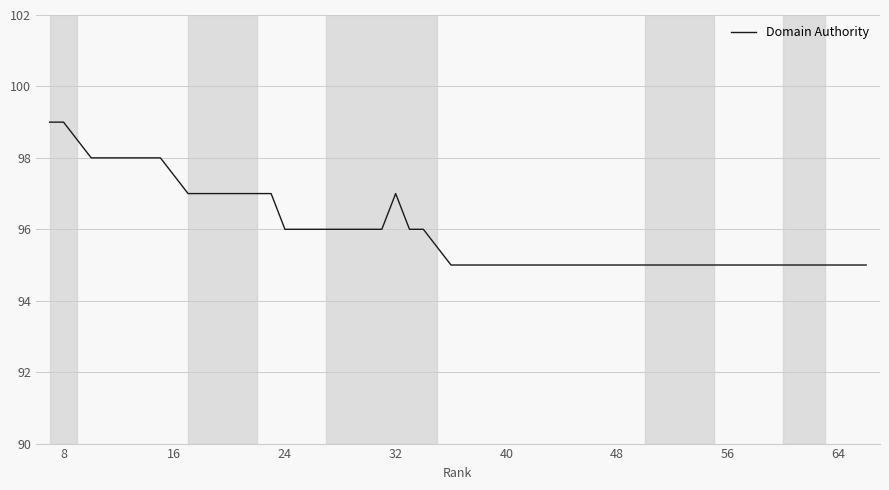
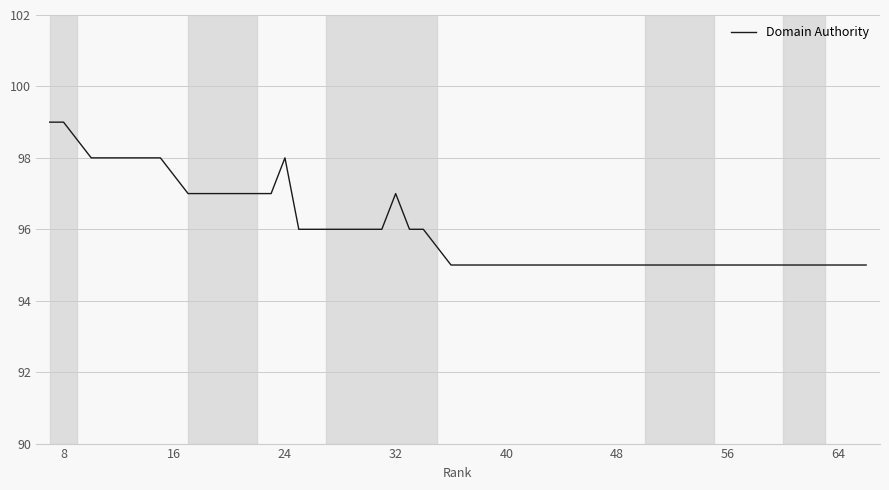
  {
    "8": 99,
-   "24": 96,
+   "24": 98,
    "32": 97,
    "48": 95,
    "56": 95
  }
